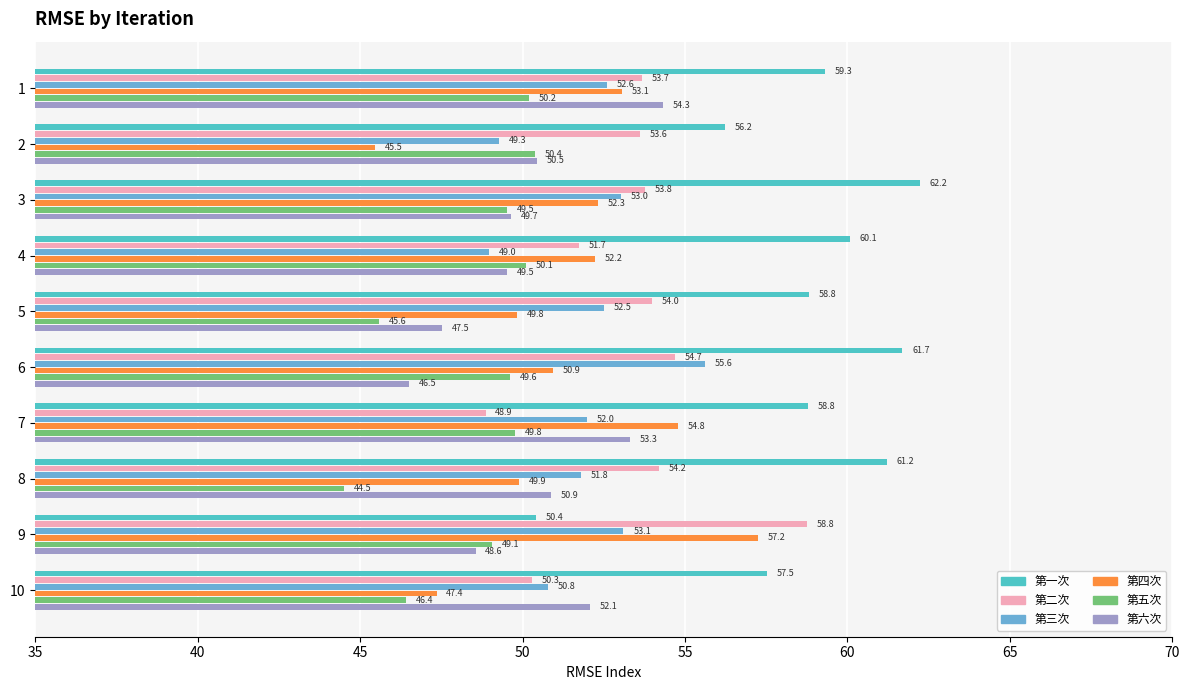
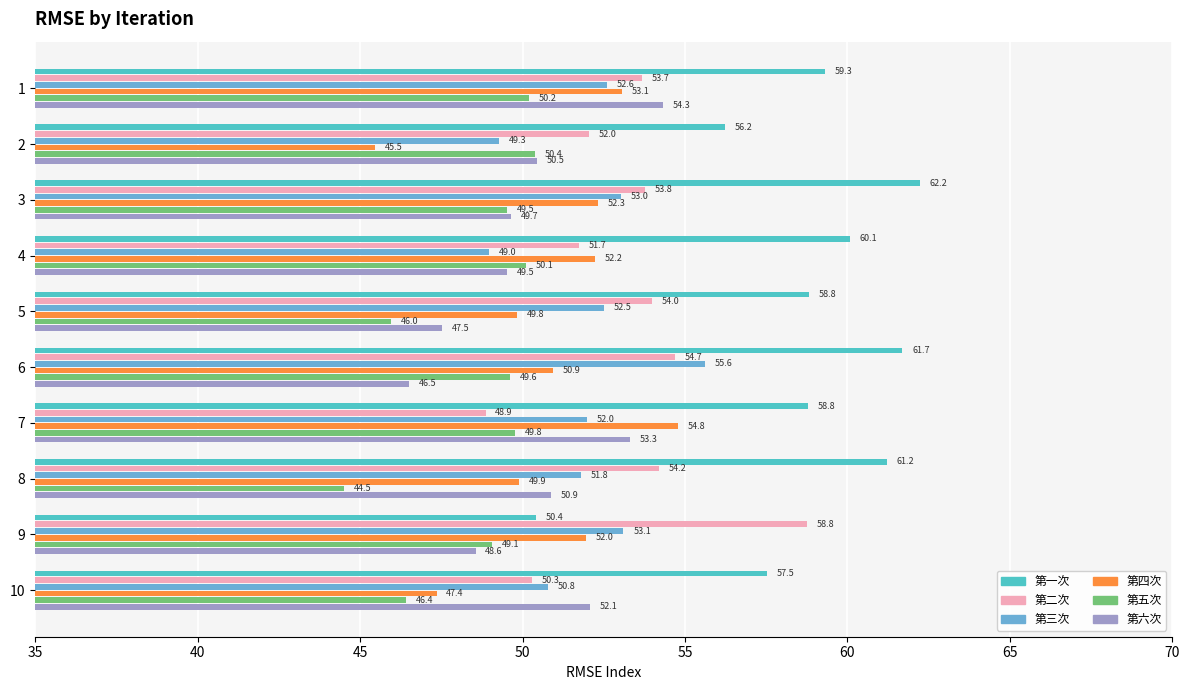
  {
    "第二次": {
      "1": 53.7,
-     "2": 53.6,
+     "2": 52.0,
      "3": 53.8,
      "4": 51.7,
      "5": 54.0,
      "6": 54.7,
      "7": 48.9,
      "8": 54.2,
      "9": 58.8,
      "10": 50.3
    },
    "第四次": {
      "1": 53.1,
      "2": 45.5,
      "3": 52.3,
      "4": 52.2,
      "5": 49.8,
      "6": 50.9,
      "7": 54.8,
      "8": 49.9,
-     "9": 57.2,
+     "9": 52.0,
      "10": 47.4
    },
    "第五次": {
      "1": 50.2,
      "4": 50.1,
-     "5": 45.6,
+     "5": 46.0,
      "6": 49.6,
      "7": 49.8,
      "8": 44.5,
      "9": 49.1,
      "10": 46.4
    }
  }
